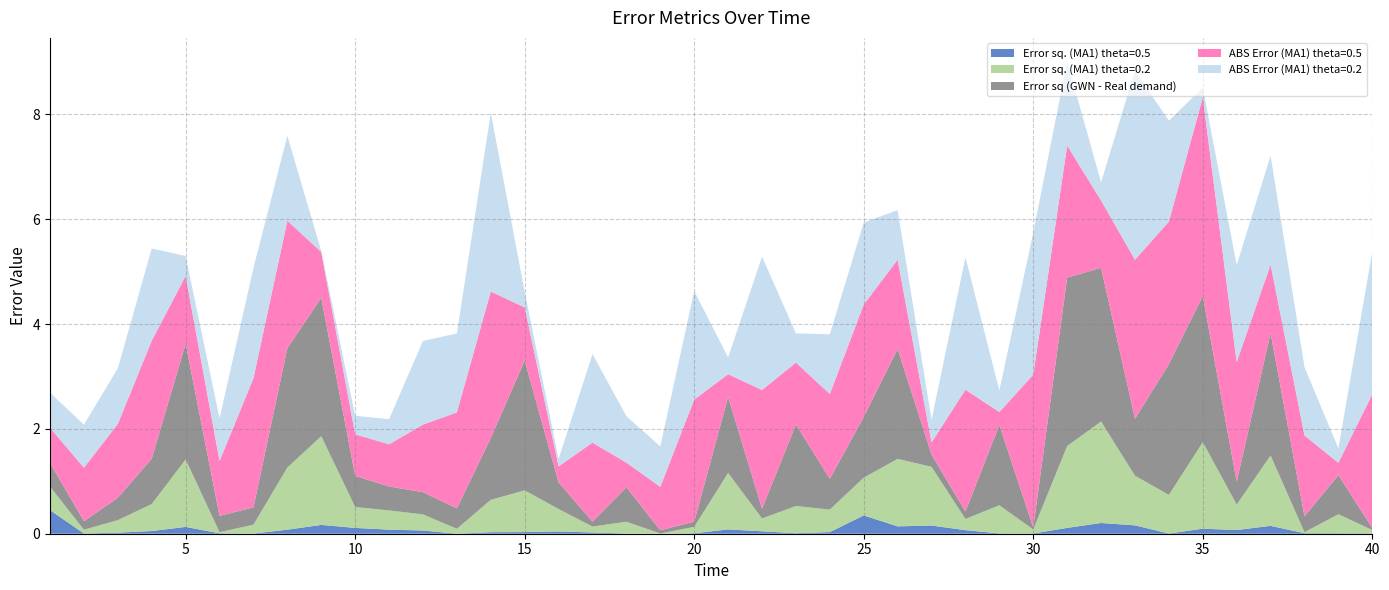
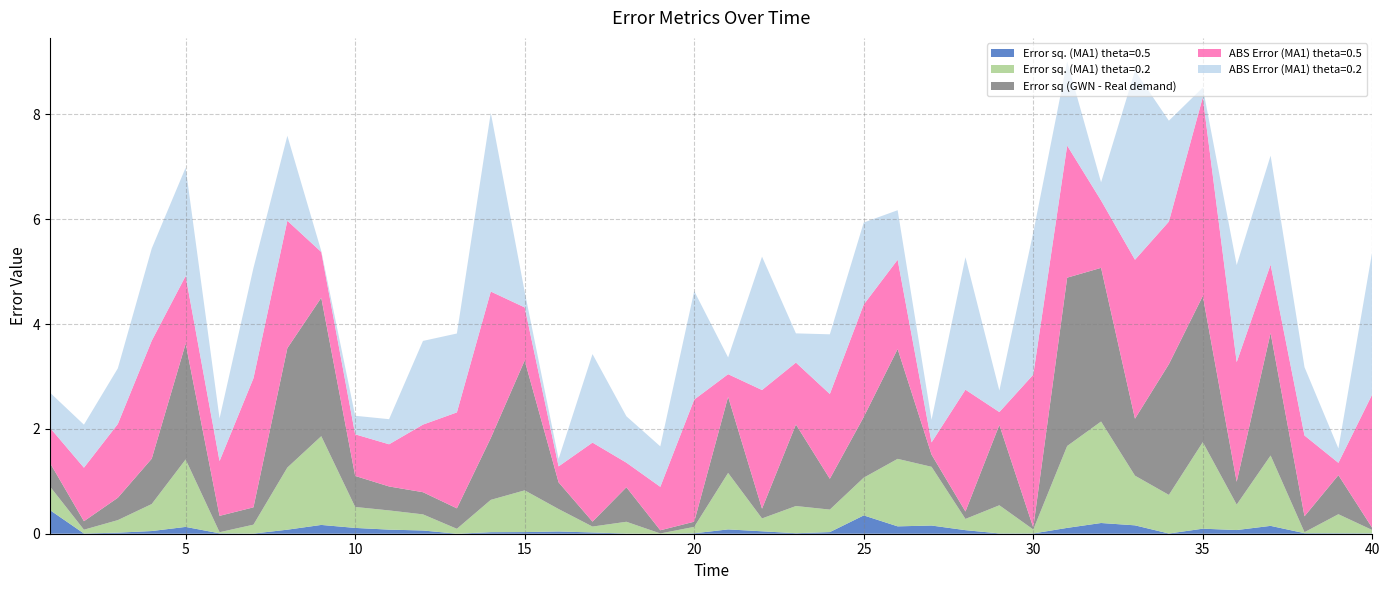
  {
    "Error sq. (MA1) theta=0.5": {
      "5": 0.1,
      "10": 0.1,
      "25": 0.3,
      "35": 0.1
    },
    "Error sq. (MA1) theta=0.2": {
      "5": 1.3,
      "10": 0.4,
      "15": 0.8,
      "20": 0.1,
      "25": 0.7,
      "35": 1.7
    },
    "Error sq (GWN - Real demand)": {
      "5": 2.2,
      "10": 0.6,
      "15": 2.5,
      "20": 0.1,
      "25": 1.2,
      "35": 2.8
    },
    "ABS Error (MA1) theta=0.5": {
      "5": 1.3,
      "10": 0.8,
      "15": 1.0,
      "20": 2.3,
      "25": 2.1,
      "30": 2.9,
      "35": 3.8,
      "40": 2.6
    },
    "ABS Error (MA1) theta=0.2": {
-     "5": 0.4,
+     "5": 2.1,
      "10": 0.4,
      "15": 0.3,
      "20": 2.1,
      "25": 1.6,
      "30": 2.7,
      "40": 2.7
    }
  }
